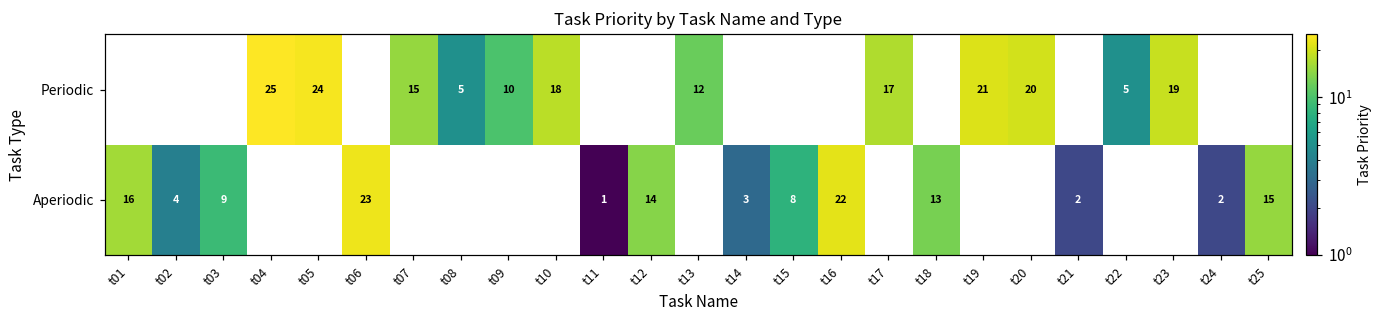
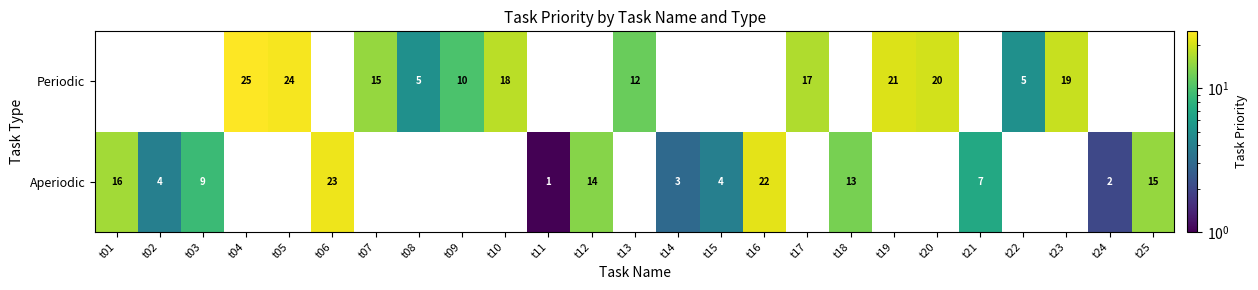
  {
    "Periodic": {
      "t04": 25,
      "t05": 24,
      "t07": 15,
      "t08": 5,
      "t09": 10,
      "t10": 18,
      "t13": 12,
      "t17": 17,
      "t19": 21,
      "t20": 20,
      "t22": 5,
      "t23": 19
    },
    "Aperiodic": {
      "t01": 16,
      "t02": 4,
      "t03": 9,
      "t06": 23,
      "t11": 1,
      "t12": 14,
      "t14": 3,
-     "t15": 8,
+     "t15": 4,
      "t16": 22,
      "t18": 13,
-     "t21": 2,
+     "t21": 7,
      "t24": 2,
      "t25": 15
    }
  }
